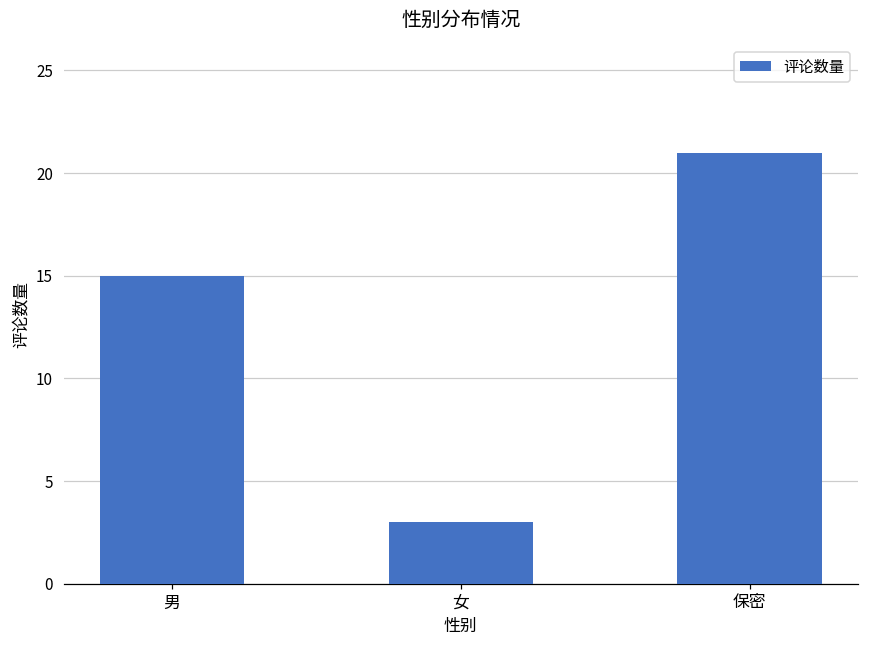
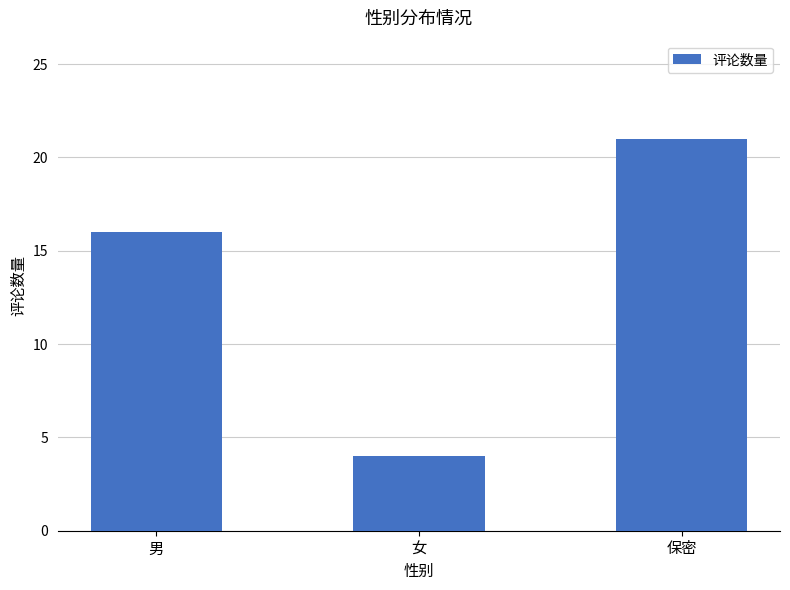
  {
-   "男": 15,
-   "女": 3,
+   "男": 16,
+   "女": 4,
    "保密": 21
  }
